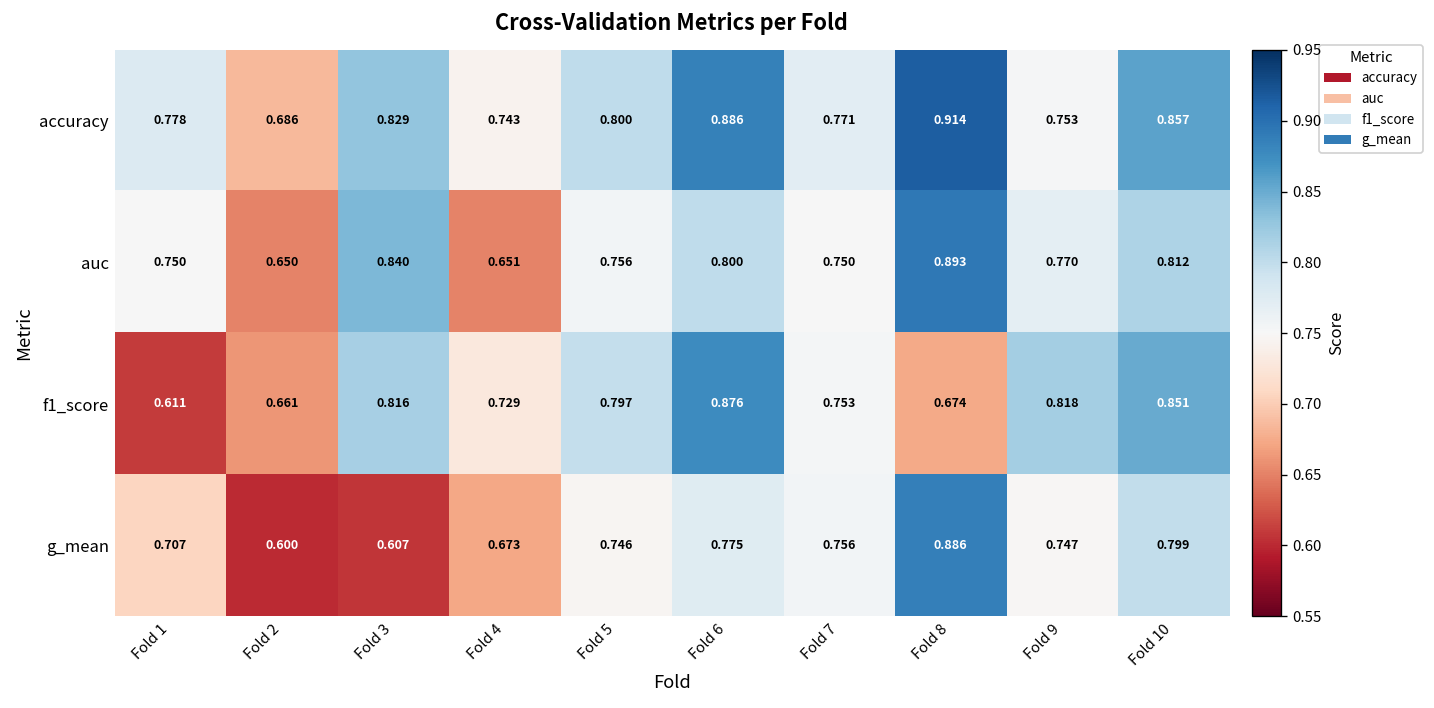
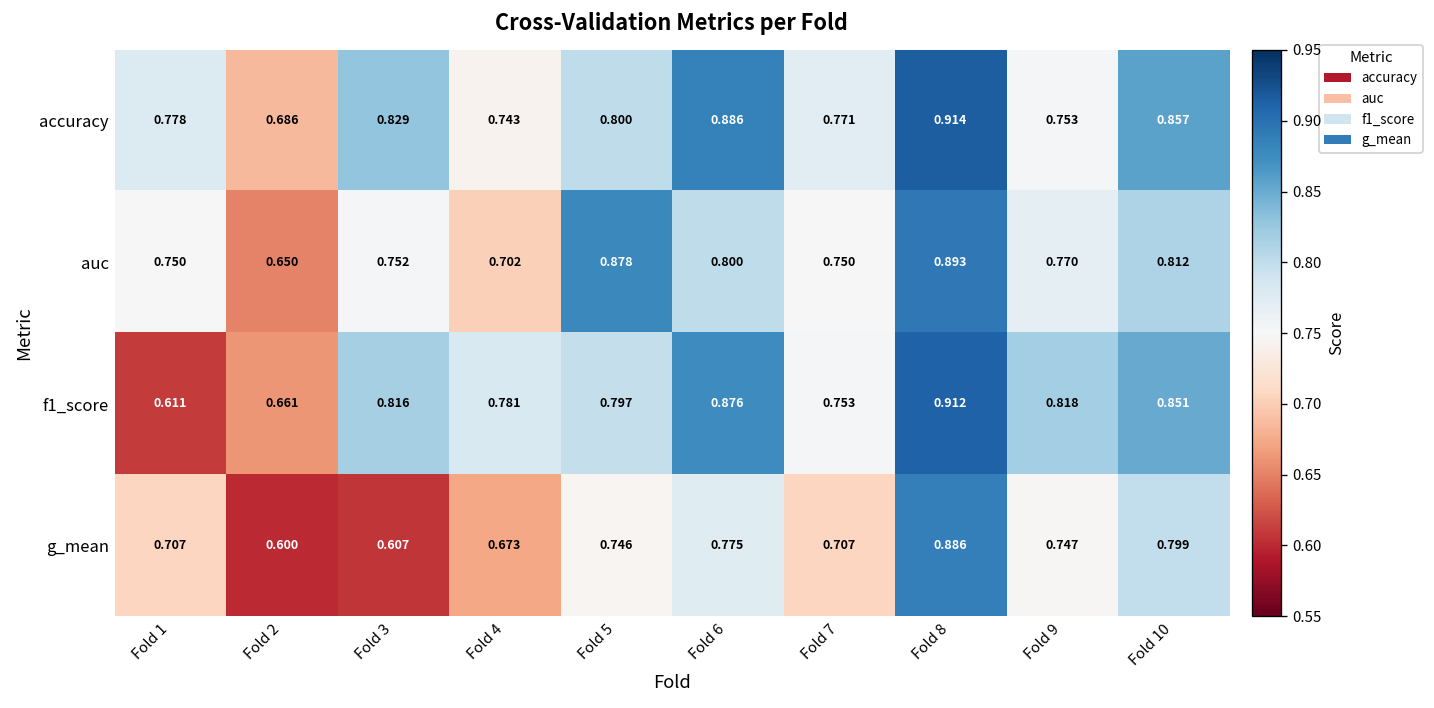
  {
    "accuracy": {
      "Fold 1": 0.778,
      "Fold 2": 0.686,
      "Fold 3": 0.829,
      "Fold 4": 0.743,
      "Fold 5": 0.800,
      "Fold 6": 0.886,
      "Fold 7": 0.771,
      "Fold 8": 0.914,
      "Fold 9": 0.753,
      "Fold 10": 0.857
    },
    "auc": {
      "Fold 1": 0.750,
      "Fold 2": 0.650,
-     "Fold 3": 0.840,
-     "Fold 4": 0.651,
-     "Fold 5": 0.756,
+     "Fold 3": 0.752,
+     "Fold 4": 0.702,
+     "Fold 5": 0.878,
      "Fold 6": 0.800,
      "Fold 7": 0.750,
      "Fold 8": 0.893,
      "Fold 9": 0.770,
      "Fold 10": 0.812
    },
    "f1_score": {
      "Fold 1": 0.611,
      "Fold 2": 0.661,
      "Fold 3": 0.816,
-     "Fold 4": 0.729,
+     "Fold 4": 0.781,
      "Fold 5": 0.797,
      "Fold 6": 0.876,
      "Fold 7": 0.753,
-     "Fold 8": 0.674,
+     "Fold 8": 0.912,
      "Fold 9": 0.818,
      "Fold 10": 0.851
    },
    "g_mean": {
      "Fold 1": 0.707,
      "Fold 2": 0.600,
      "Fold 3": 0.607,
      "Fold 4": 0.673,
      "Fold 5": 0.746,
      "Fold 6": 0.775,
-     "Fold 7": 0.756,
+     "Fold 7": 0.707,
      "Fold 8": 0.886,
      "Fold 9": 0.747,
      "Fold 10": 0.799
    }
  }
